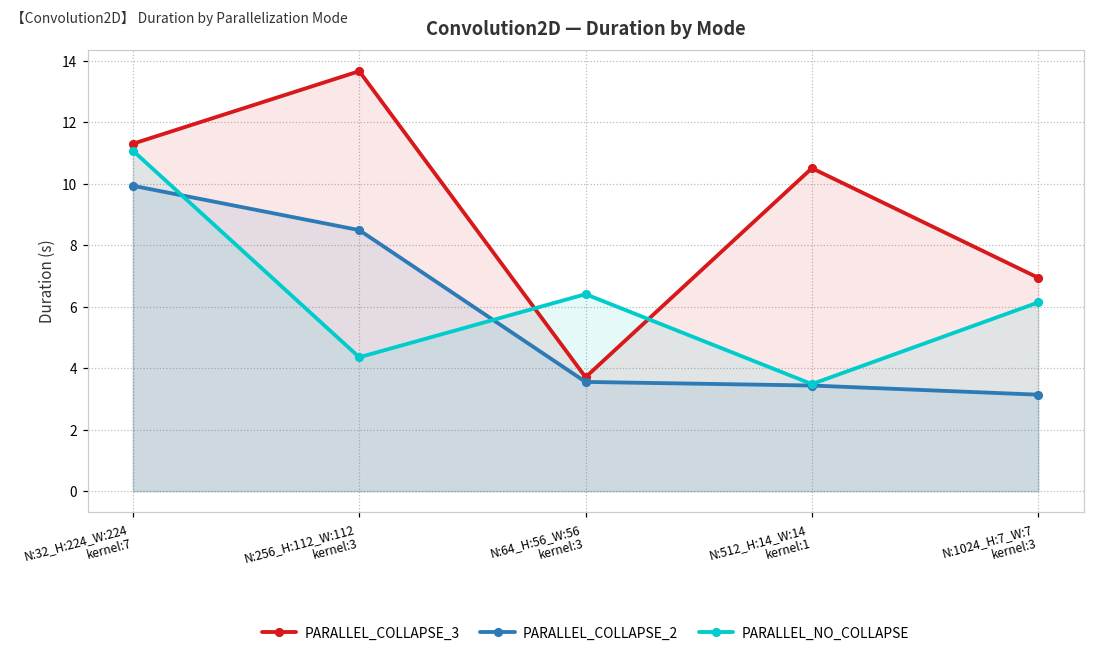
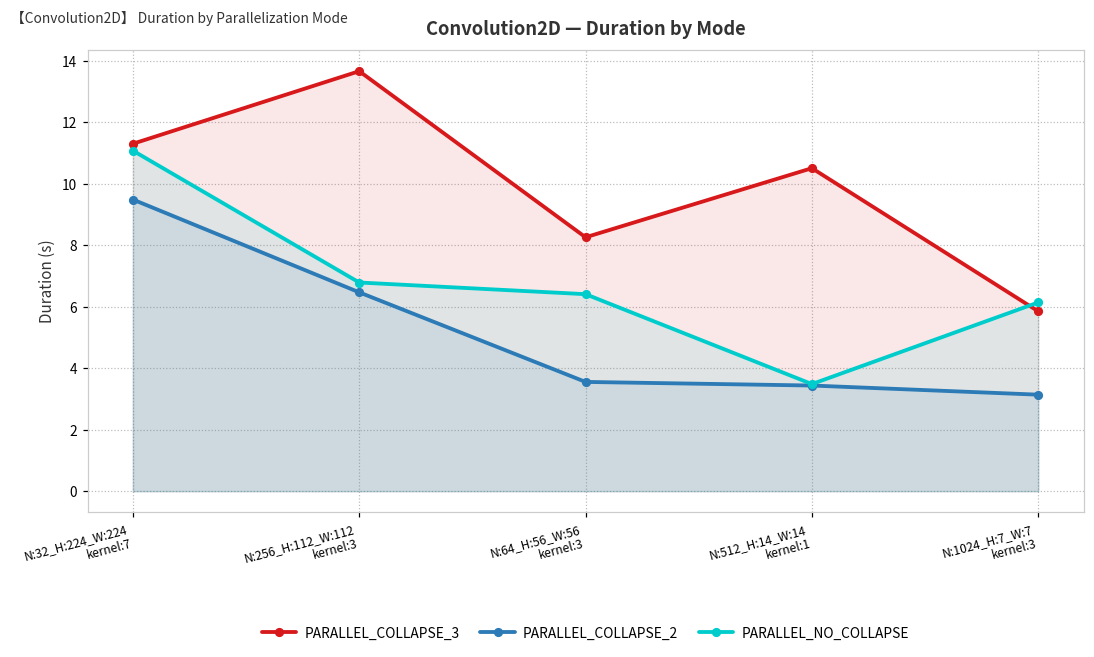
  {
    "PARALLEL_COLLAPSE_3": {
      "N:32_H:224_W:224 kernel:7": 11.3,
      "N:256_H:112_W:112 kernel:3": 13.7,
-     "N:64_H:56_W:56 kernel:3": 3.7,
+     "N:64_H:56_W:56 kernel:3": 8.3,
      "N:512_H:14_W:14 kernel:1": 10.5,
-     "N:1024_H:7_W:7 kernel:3": 6.9
+     "N:1024_H:7_W:7 kernel:3": 5.9
    },
    "PARALLEL_COLLAPSE_2": {
-     "N:32_H:224_W:224 kernel:7": 9.9,
-     "N:256_H:112_W:112 kernel:3": 8.5,
+     "N:32_H:224_W:224 kernel:7": 9.5,
+     "N:256_H:112_W:112 kernel:3": 6.5,
      "N:64_H:56_W:56 kernel:3": 3.6,
      "N:1024_H:7_W:7 kernel:3": 3.1
    },
    "PARALLEL_NO_COLLAPSE": {
      "N:32_H:224_W:224 kernel:7": 11.1,
-     "N:256_H:112_W:112 kernel:3": 4.4,
+     "N:256_H:112_W:112 kernel:3": 6.8,
      "N:64_H:56_W:56 kernel:3": 6.4,
      "N:1024_H:7_W:7 kernel:3": 6.1
    }
  }
